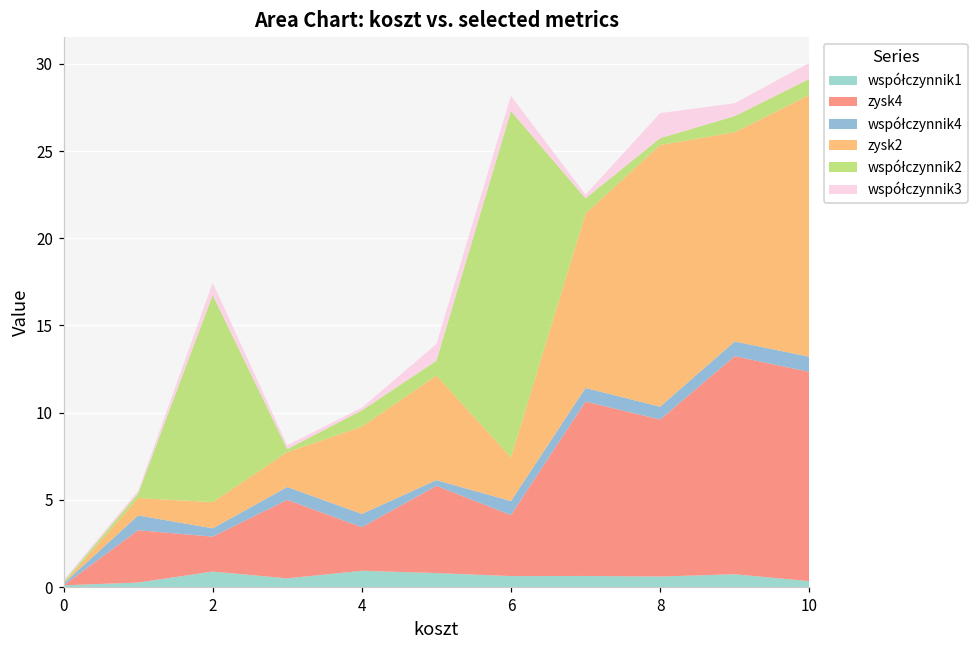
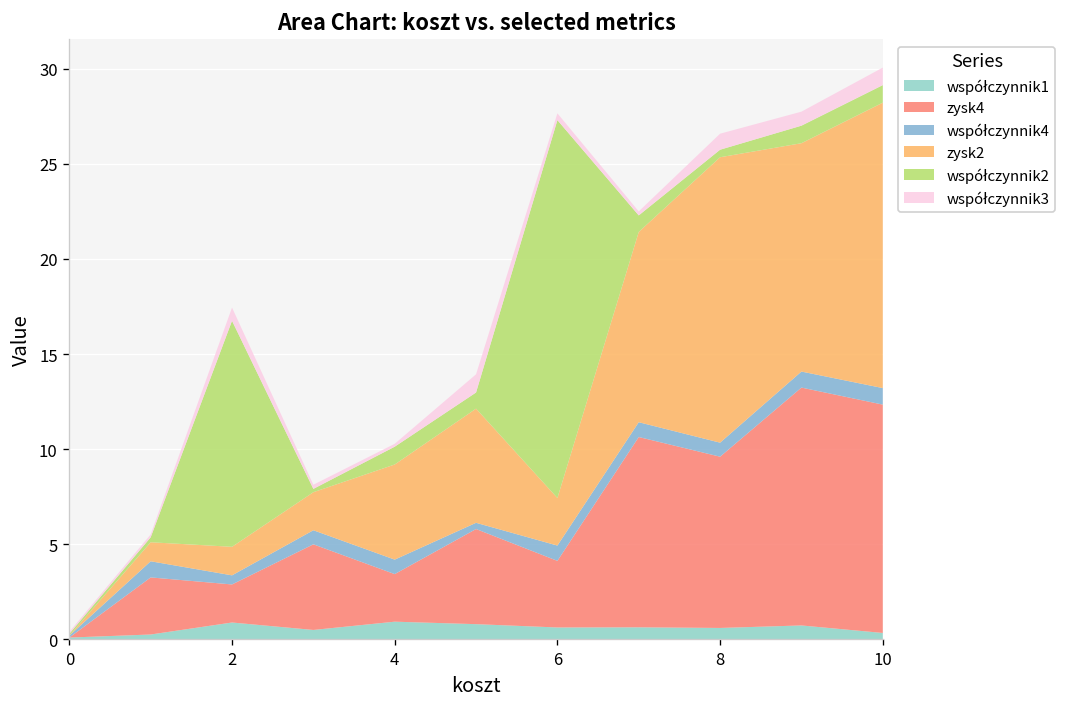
  {
    "współczynnik2": {
      "2": 11.9,
      "6": 19.9,
      "8": 0.4,
      "10": 0.9
    },
    "współczynnik3": {
      "2": 0.7,
-     "6": 0.9,
-     "8": 1.4,
+     "6": 0.4,
+     "8": 0.8,
      "10": 0.9
    }
  }
